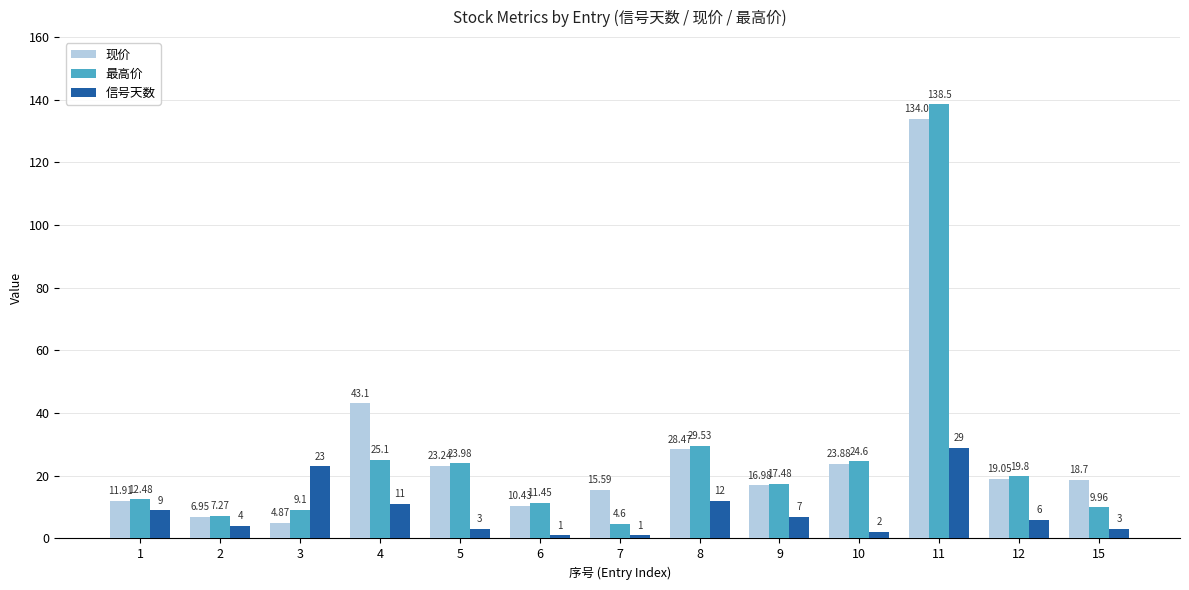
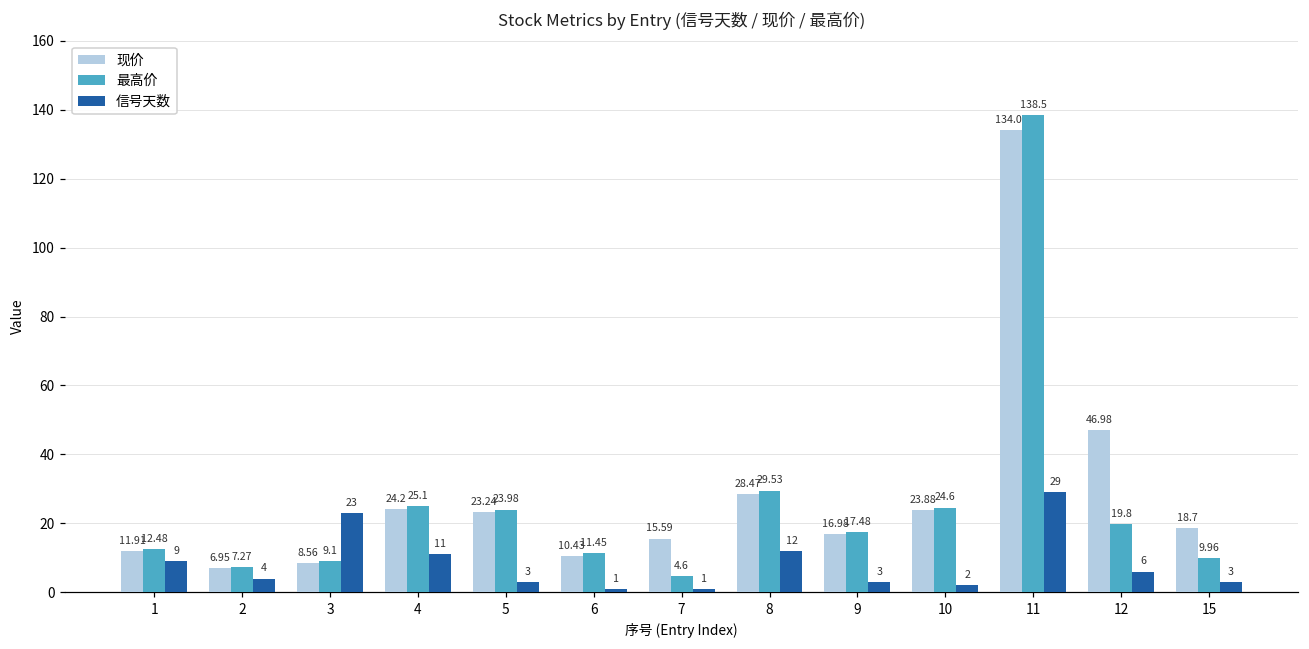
  {
    "现价": {
      "2": 6.95,
-     "3": 4.87,
-     "4": 43.1,
+     "3": 8.56,
+     "4": 24.2,
      "5": 23.24,
      "6": 10.43,
      "7": 15.59,
      "8": 28.47,
      "10": 23.88,
      "11": 134.01,
-     "12": 19.05,
+     "12": 46.98,
      "15": 18.7
    },
    "最高价": {
      "2": 7.27,
      "3": 9.1,
      "4": 25.1,
      "5": 23.98,
      "6": 11.45,
      "7": 4.6,
      "8": 29.53,
      "10": 24.6,
      "11": 138.5,
      "12": 19.8,
      "15": 9.96
    },
    "信号天数": {
      "1": 9,
      "2": 4,
      "3": 23,
      "4": 11,
      "5": 3,
      "6": 1,
      "7": 1,
      "8": 12,
-     "9": 7,
+     "9": 3,
      "10": 2,
      "11": 29,
      "12": 6,
      "15": 3
    }
  }
